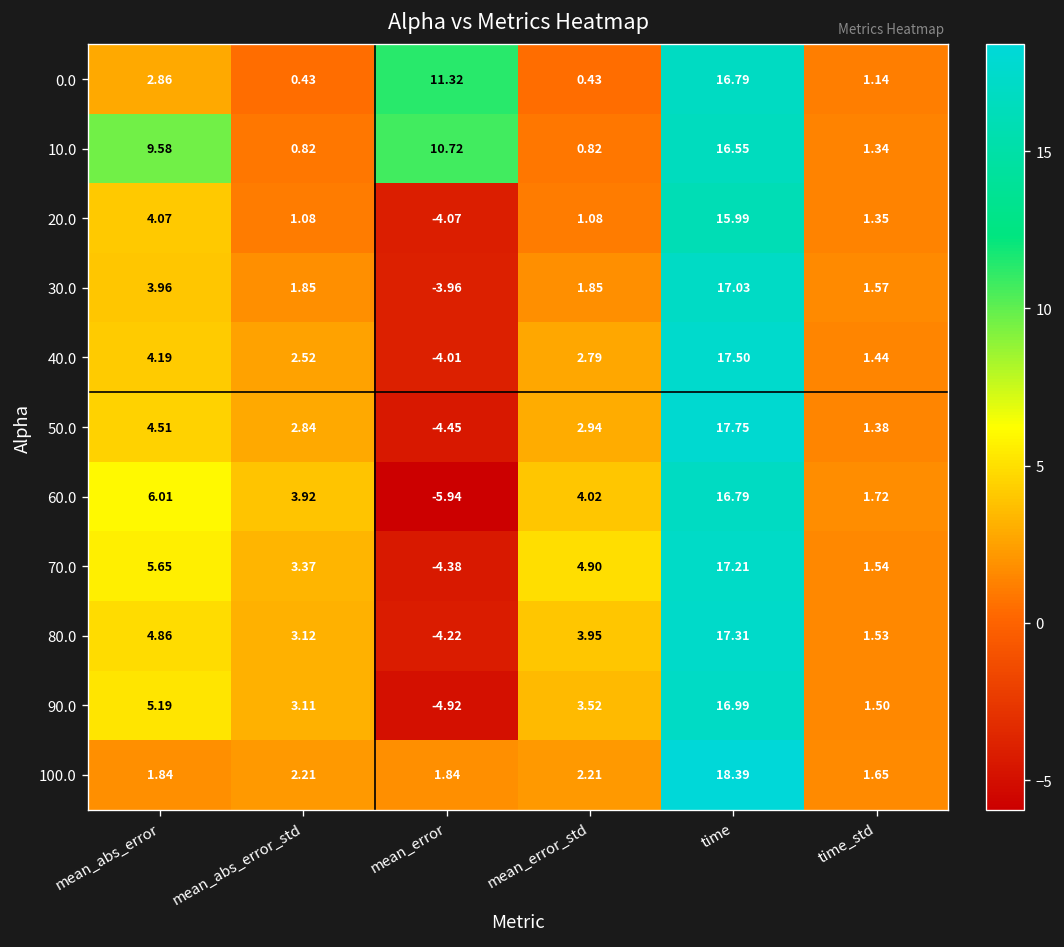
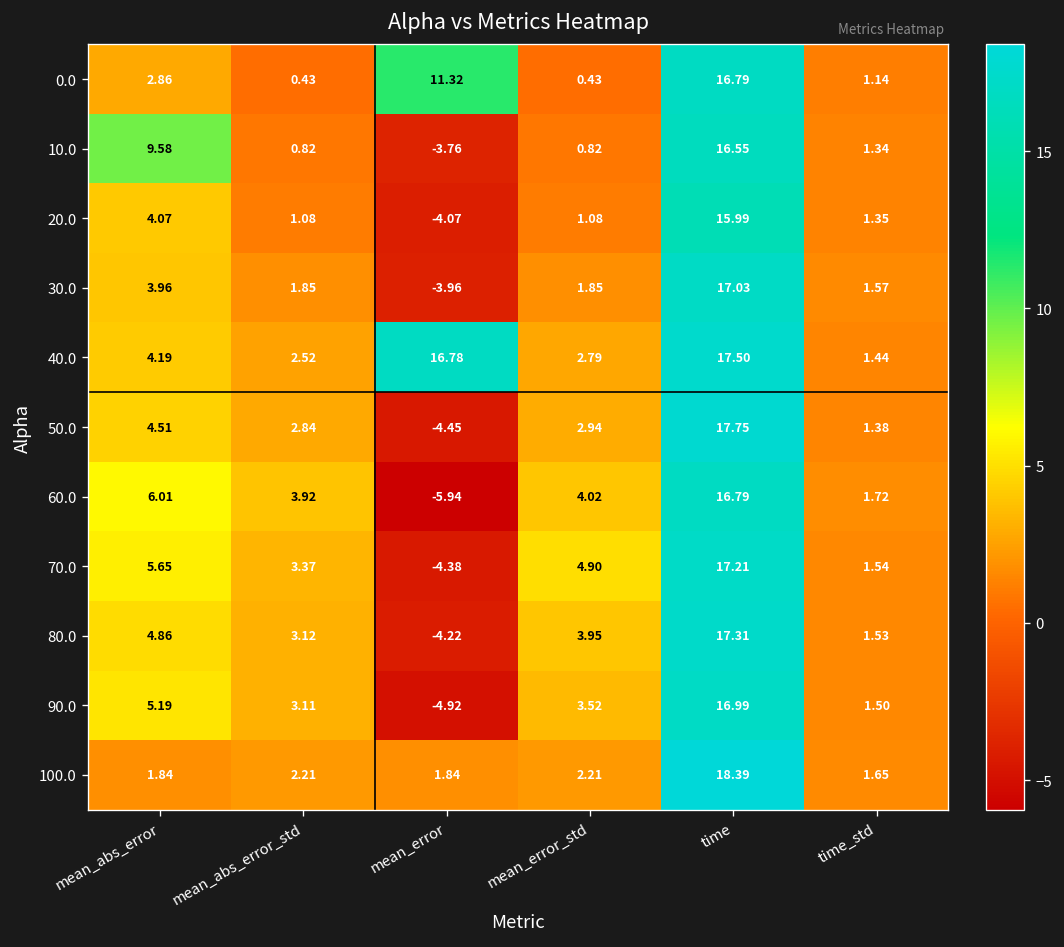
  {
    "0.0": {
      "mean_abs_error": 2.86,
      "mean_abs_error_std": 0.43,
      "mean_error": 11.32,
      "mean_error_std": 0.43,
      "time": 16.79,
      "time_std": 1.14
    },
    "10.0": {
      "mean_abs_error": 9.58,
      "mean_abs_error_std": 0.82,
-     "mean_error": 10.72,
+     "mean_error": -3.76,
      "mean_error_std": 0.82,
      "time": 16.55,
      "time_std": 1.34
    },
    "20.0": {
      "mean_abs_error": 4.07,
      "mean_abs_error_std": 1.08,
      "mean_error": -4.07,
      "mean_error_std": 1.08,
      "time": 15.99,
      "time_std": 1.35
    },
    "30.0": {
      "mean_abs_error": 3.96,
      "mean_abs_error_std": 1.85,
      "mean_error": -3.96,
      "mean_error_std": 1.85,
      "time": 17.03,
      "time_std": 1.57
    },
    "40.0": {
      "mean_abs_error": 4.19,
      "mean_abs_error_std": 2.52,
-     "mean_error": -4.01,
+     "mean_error": 16.78,
      "mean_error_std": 2.79,
      "time": 17.50,
      "time_std": 1.44
    },
    "50.0": {
      "mean_abs_error": 4.51,
      "mean_abs_error_std": 2.84,
      "mean_error": -4.45,
      "mean_error_std": 2.94,
      "time": 17.75,
      "time_std": 1.38
    },
    "60.0": {
      "mean_abs_error": 6.01,
      "mean_abs_error_std": 3.92,
      "mean_error": -5.94,
      "mean_error_std": 4.02,
      "time": 16.79,
      "time_std": 1.72
    },
    "70.0": {
      "mean_abs_error": 5.65,
      "mean_abs_error_std": 3.37,
      "mean_error": -4.38,
      "mean_error_std": 4.90,
      "time": 17.21,
      "time_std": 1.54
    },
    "80.0": {
      "mean_abs_error": 4.86,
      "mean_abs_error_std": 3.12,
      "mean_error": -4.22,
      "mean_error_std": 3.95,
      "time": 17.31,
      "time_std": 1.53
    },
    "90.0": {
      "mean_abs_error": 5.19,
      "mean_abs_error_std": 3.11,
      "mean_error": -4.92,
      "mean_error_std": 3.52,
      "time": 16.99,
      "time_std": 1.50
    },
    "100.0": {
      "mean_abs_error": 1.84,
      "mean_abs_error_std": 2.21,
      "mean_error": 1.84,
      "mean_error_std": 2.21,
      "time": 18.39,
      "time_std": 1.65
    }
  }
